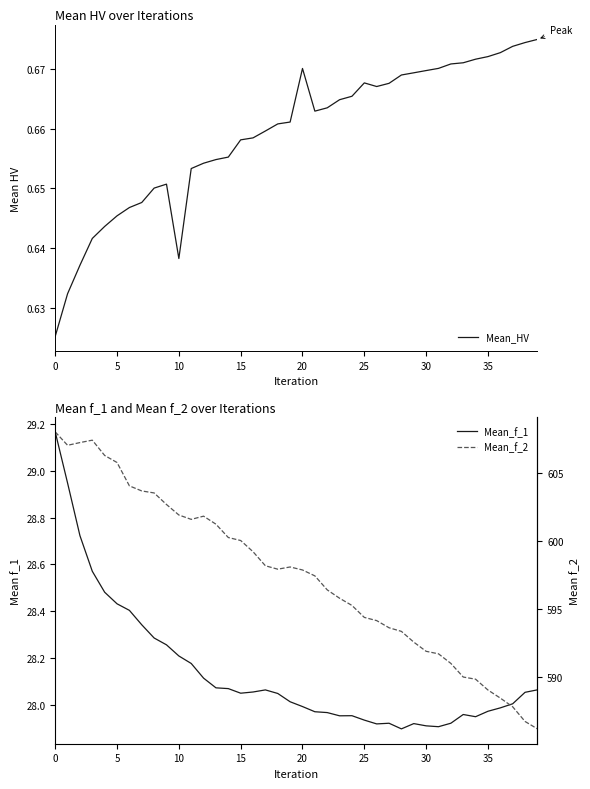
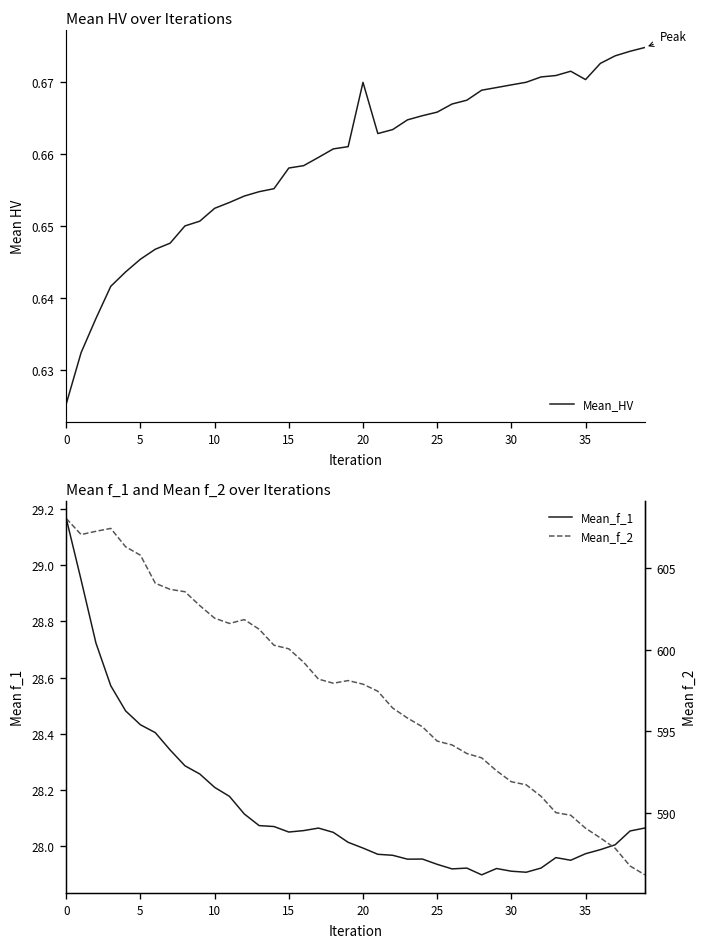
  {
    "Mean HV over Iterations": {
      "0": 0.625,
      "5": 0.645,
-     "10": 0.638,
+     "10": 0.653,
      "15": 0.658,
      "20": 0.670,
-     "25": 0.668,
+     "25": 0.666,
      "30": 0.670,
-     "35": 0.672
+     "35": 0.670
    }
  }
